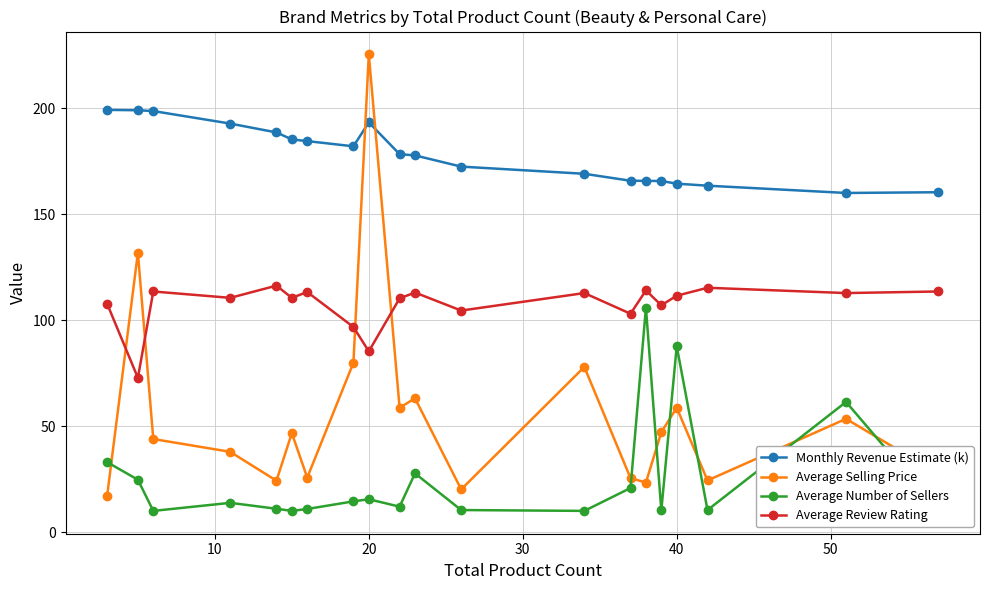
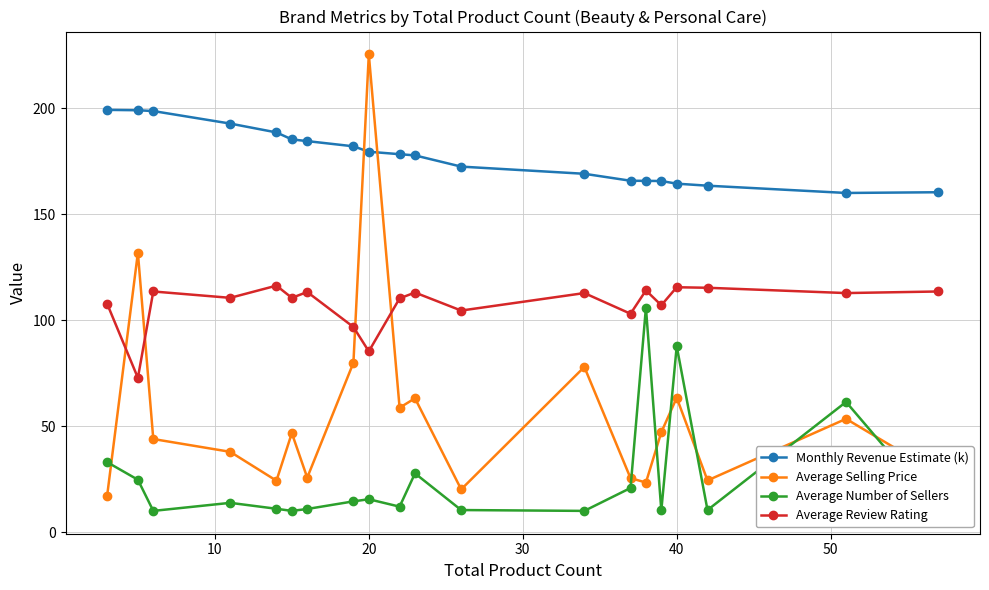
  {
    "Monthly Revenue Estimate (k)": {
-     "20": 193,
+     "20": 179,
      "40": 164
    },
    "Average Selling Price": {
      "20": 225,
-     "40": 59
+     "40": 63
    },
    "Average Number of Sellers": {
      "20": 16,
      "40": 88
    },
    "Average Review Rating": {
      "20": 85,
-     "40": 112
+     "40": 116
    }
  }
